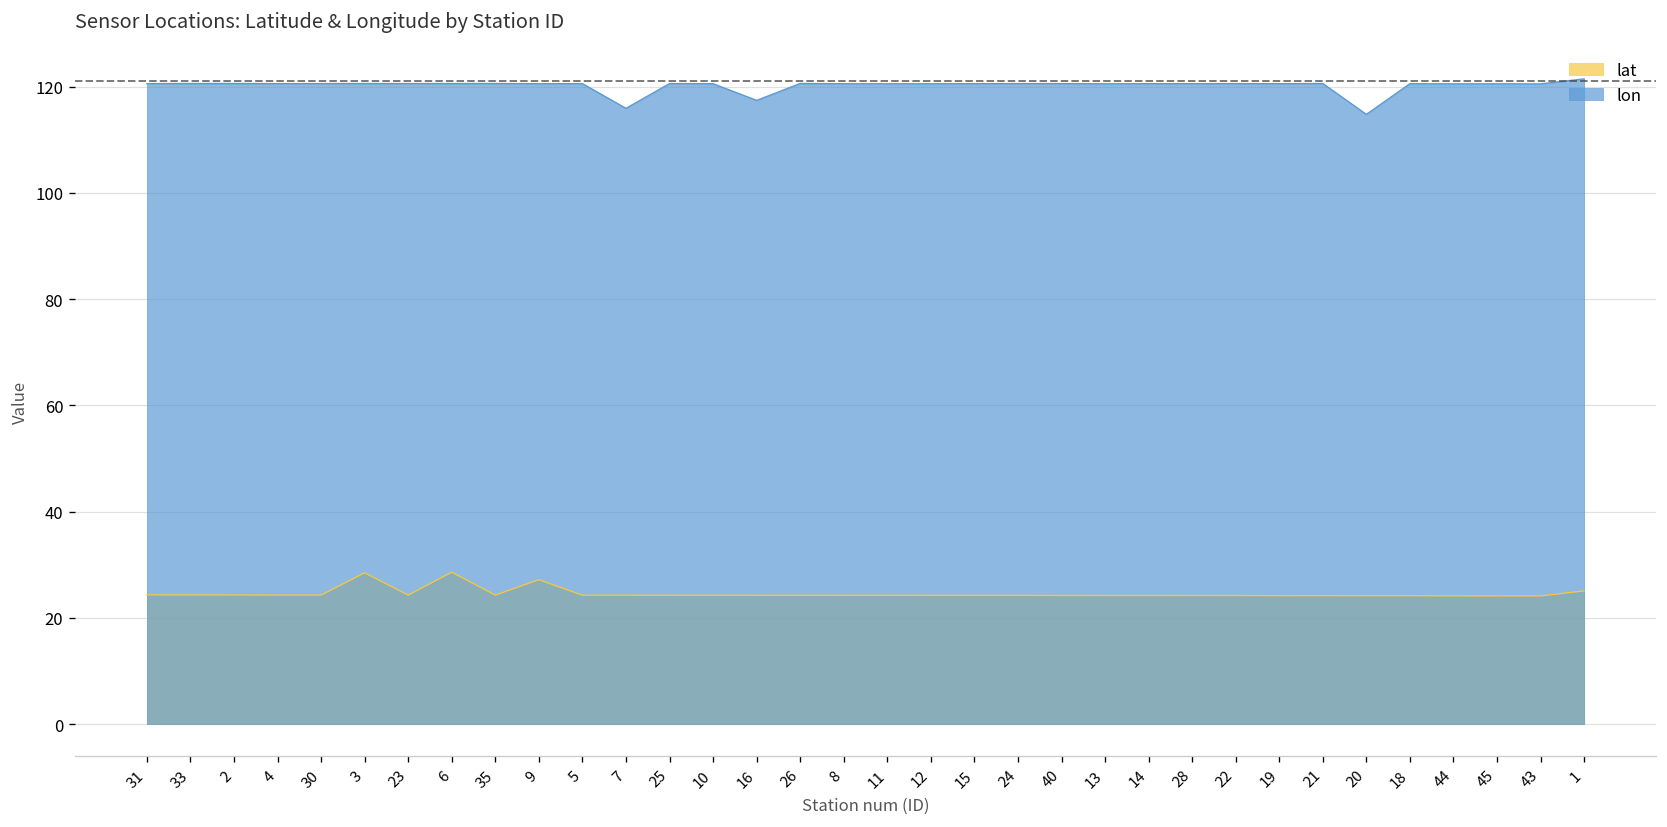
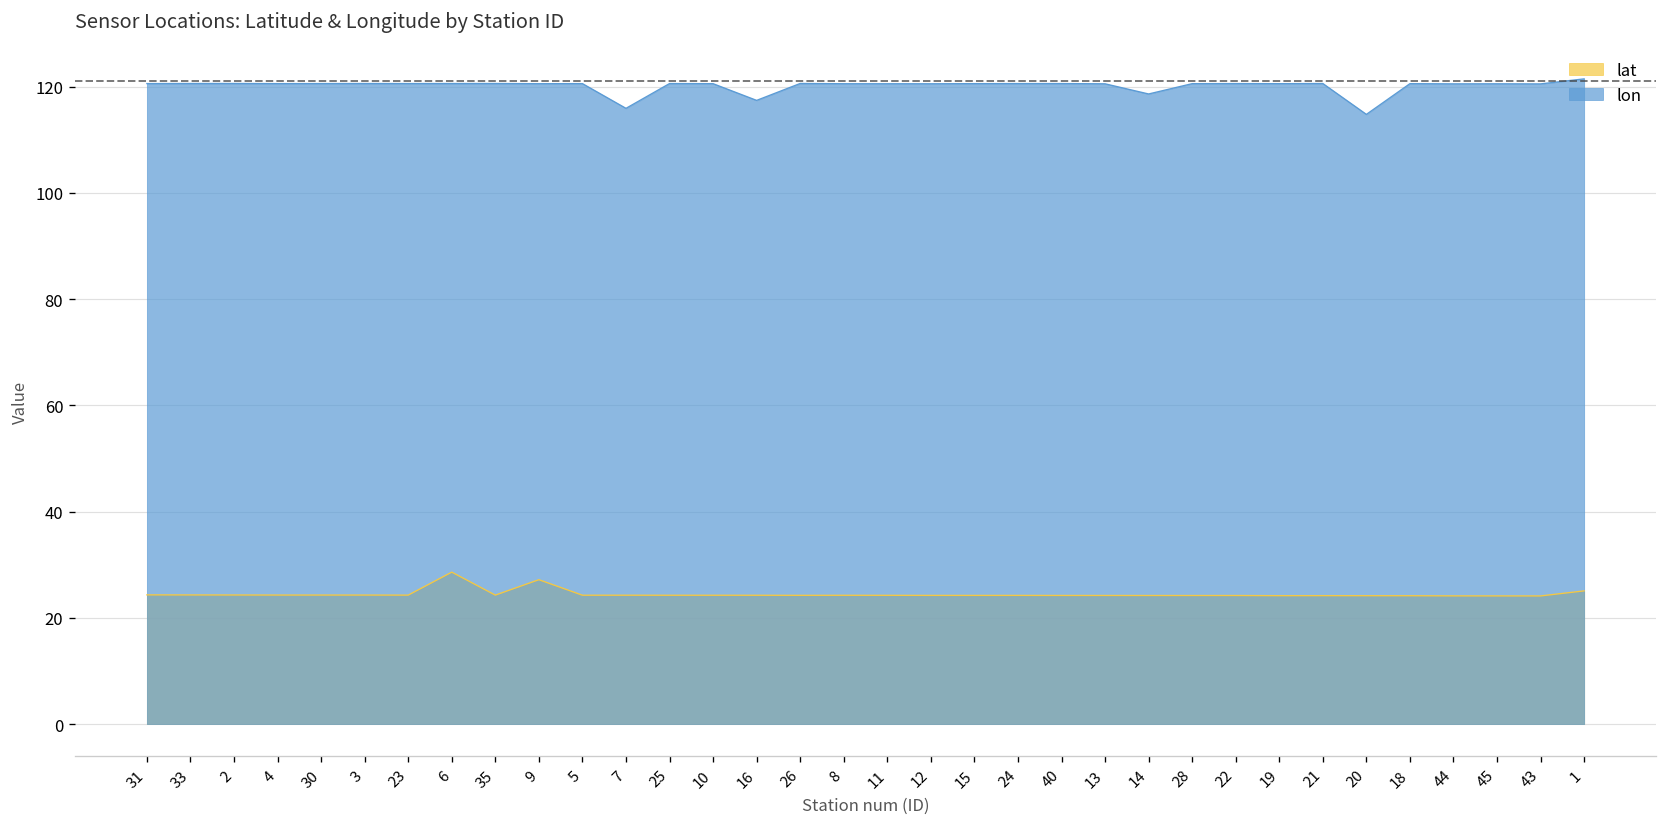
  {
    "lat": {
      "31": 24,
      "33": 24,
      "2": 24,
      "4": 24,
      "30": 24,
-     "3": 28,
+     "3": 24,
      "23": 24,
      "6": 29,
      "35": 24,
      "9": 27,
      "5": 24,
      "7": 24,
      "25": 24,
      "10": 24,
      "16": 24,
      "26": 24,
      "8": 24,
      "11": 24,
      "12": 24,
      "15": 24,
      "24": 24,
      "40": 24,
      "13": 24,
      "14": 24,
      "28": 24,
      "22": 24,
      "19": 24,
      "21": 24,
      "20": 24,
      "18": 24,
      "44": 24,
      "45": 24,
      "43": 24,
      "1": 25
    },
    "lon": {
      "31": 121,
      "33": 121,
      "2": 121,
      "4": 121,
      "30": 121,
      "3": 121,
      "23": 121,
      "6": 121,
      "35": 121,
      "9": 121,
      "5": 121,
      "7": 116,
      "25": 121,
      "10": 121,
      "16": 117,
      "26": 121,
      "8": 121,
      "11": 121,
      "12": 121,
      "15": 121,
      "24": 121,
      "40": 121,
      "13": 121,
-     "14": 121,
+     "14": 119,
      "28": 121,
      "22": 121,
      "19": 121,
      "21": 121,
      "20": 115,
      "18": 121,
      "44": 121,
      "45": 121,
      "43": 121,
      "1": 121
    }
  }
